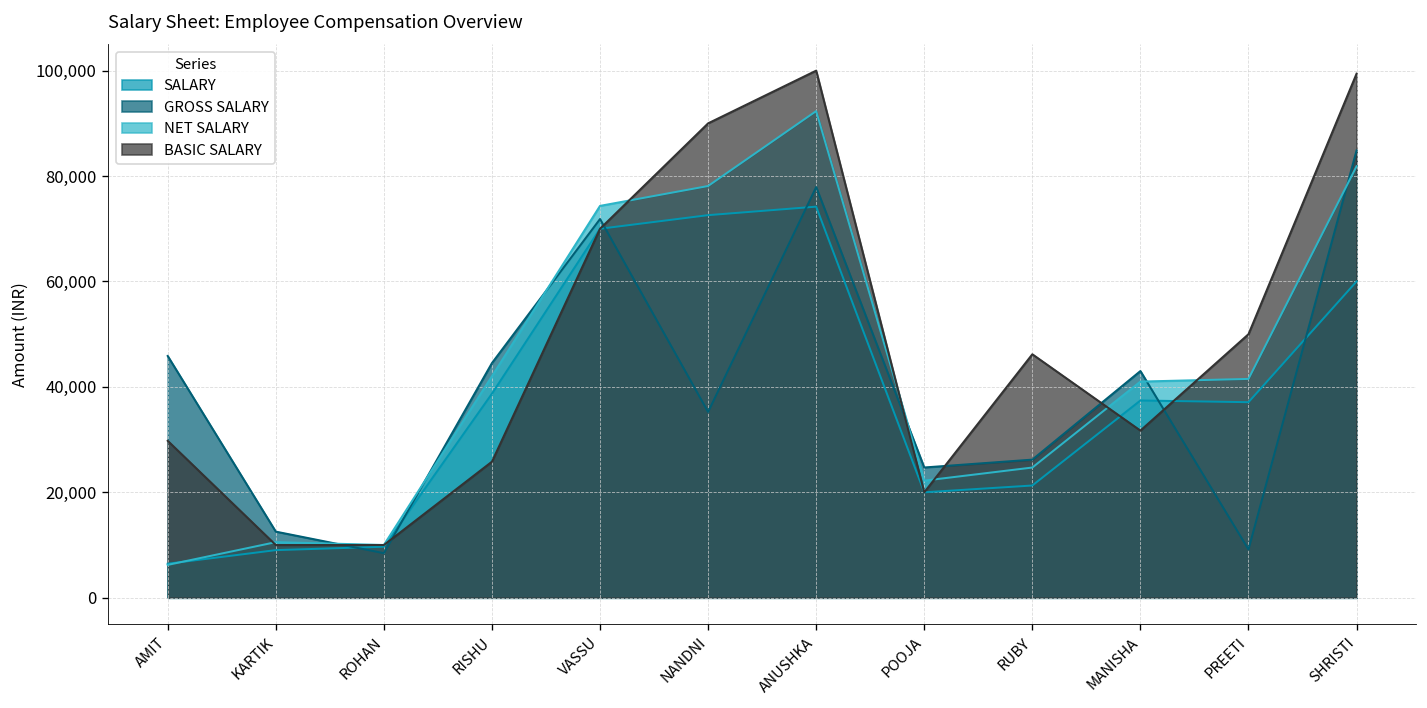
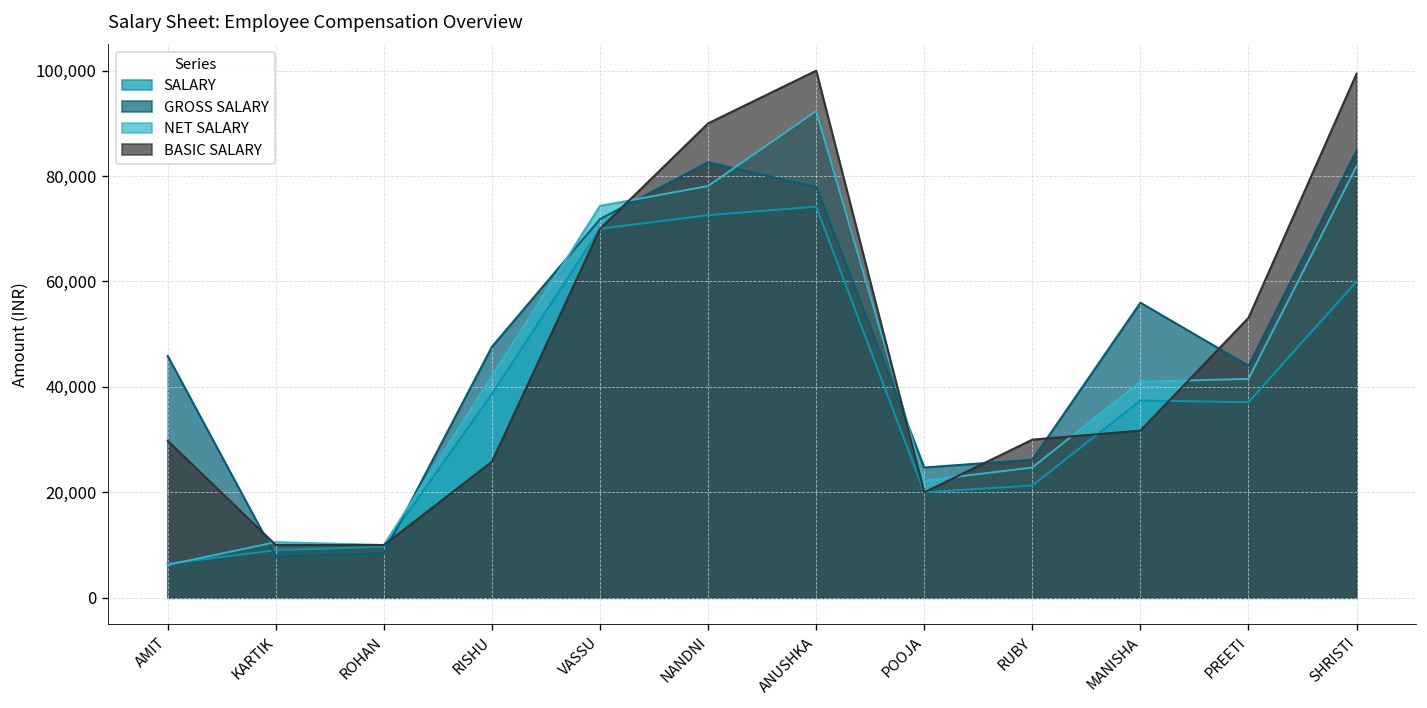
  {
    "GROSS SALARY": {
      "AMIT": "46,000",
-     "KARTIK": "13,000",
+     "KARTIK": "8,000",
      "ROHAN": "8,000",
-     "RISHU": "45,000",
+     "RISHU": "48,000",
      "VASSU": "72,000",
-     "NANDNI": "35,000",
+     "NANDNI": "83,000",
      "ANUSHKA": "78,000",
      "POOJA": "25,000",
      "RUBY": "26,000",
-     "MANISHA": "43,000",
-     "PREETI": "9,000",
+     "MANISHA": "56,000",
+     "PREETI": "44,000",
      "SHRISTI": "85,000"
    },
    "BASIC SALARY": {
      "AMIT": "30,000",
      "RISHU": "26,000",
      "NANDNI": "90,000",
      "ANUSHKA": "100,000",
-     "RUBY": "46,000",
+     "RUBY": "30,000",
      "MANISHA": "32,000",
-     "PREETI": "50,000",
+     "PREETI": "53,000",
      "SHRISTI": "99,000"
    }
  }
